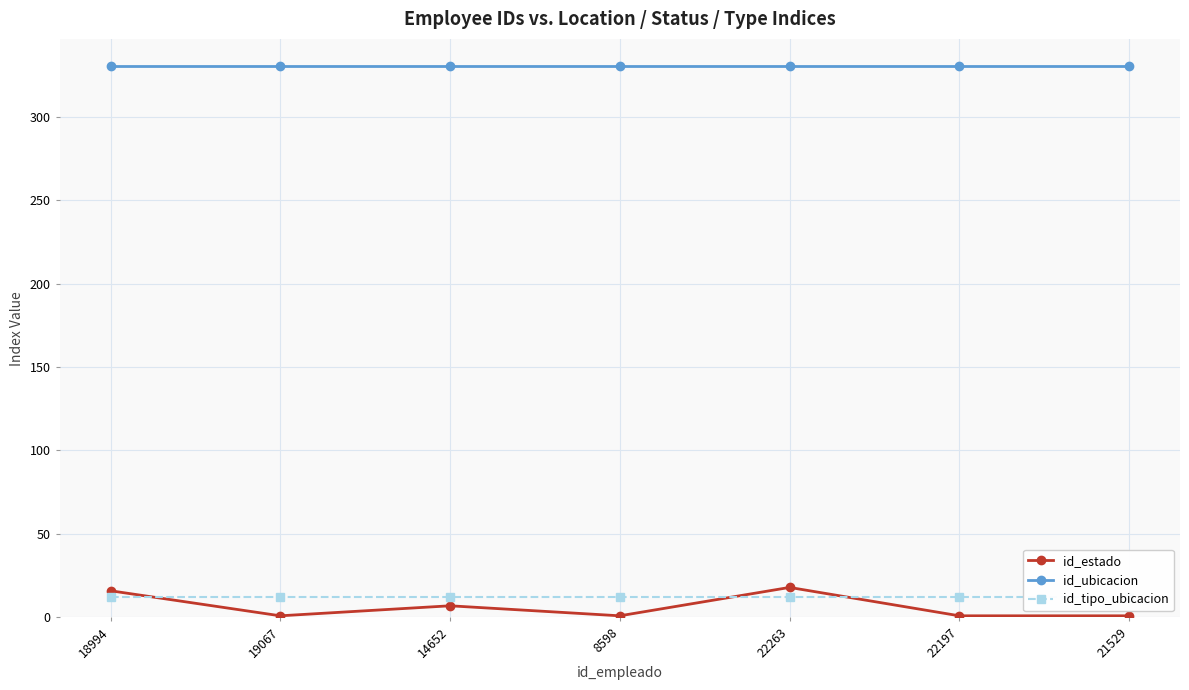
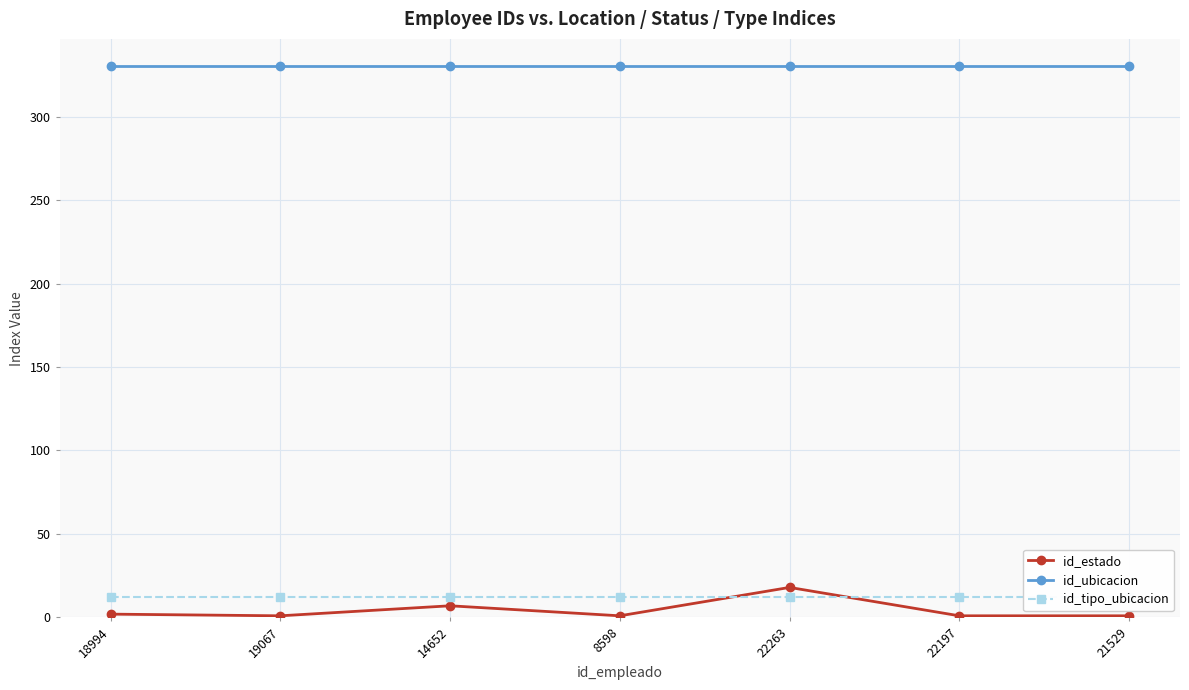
  {
    "id_estado": {
-     "18994": 16,
+     "18994": 2,
      "19067": 1,
      "14652": 7,
      "8598": 1,
      "22263": 18,
      "22197": 1,
      "21529": 1
    },
    "id_ubicacion": {
      "18994": 330,
      "19067": 330,
      "14652": 330,
      "8598": 330,
      "22263": 330,
      "22197": 330,
      "21529": 330
    },
    "id_tipo_ubicacion": {
      "18994": 12,
      "19067": 12,
      "14652": 12,
      "8598": 12,
      "22263": 12,
      "22197": 12
    }
  }
